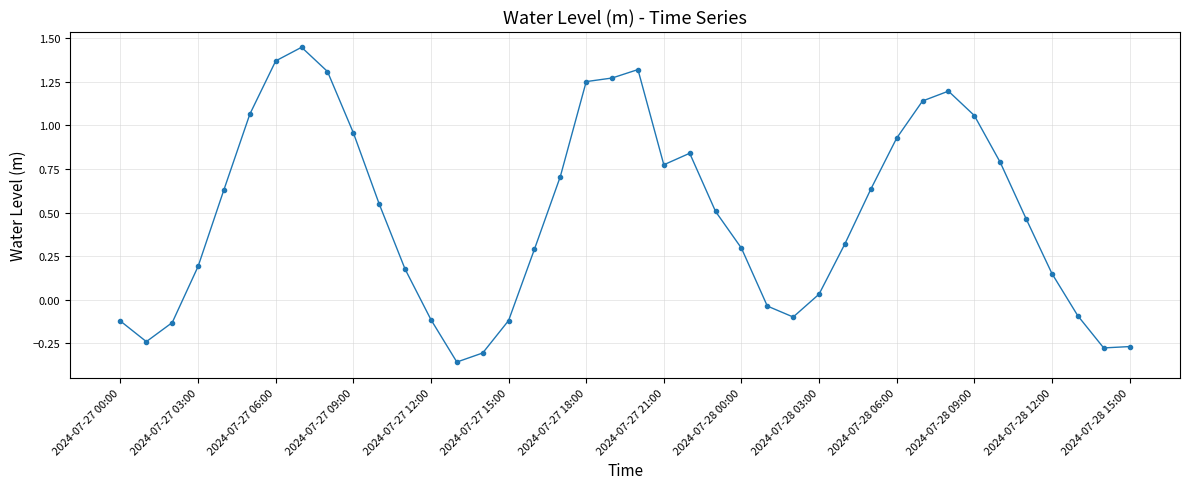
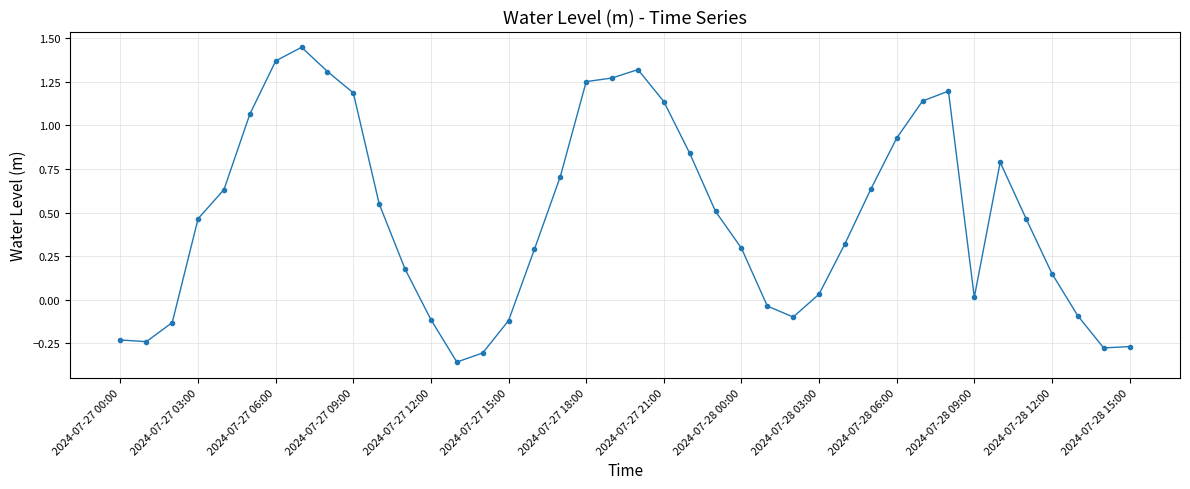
  {
-   "2024-07-27 00:00": -0.12,
-   "2024-07-27 03:00": 0.19,
+   "2024-07-27 00:00": -0.23,
+   "2024-07-27 03:00": 0.46,
    "2024-07-27 06:00": 1.37,
-   "2024-07-27 09:00": 0.96,
+   "2024-07-27 09:00": 1.19,
    "2024-07-27 12:00": -0.11,
    "2024-07-27 15:00": -0.12,
    "2024-07-27 18:00": 1.25,
-   "2024-07-27 21:00": 0.77,
+   "2024-07-27 21:00": 1.14,
    "2024-07-28 00:00": 0.30,
    "2024-07-28 03:00": 0.03,
    "2024-07-28 06:00": 0.93,
-   "2024-07-28 09:00": 1.06,
+   "2024-07-28 09:00": 0.01,
    "2024-07-28 12:00": 0.15,
    "2024-07-28 15:00": -0.27
  }
